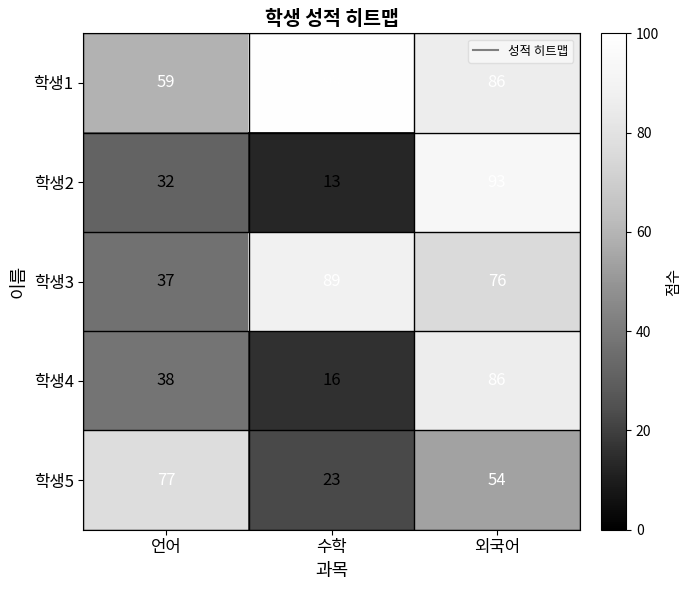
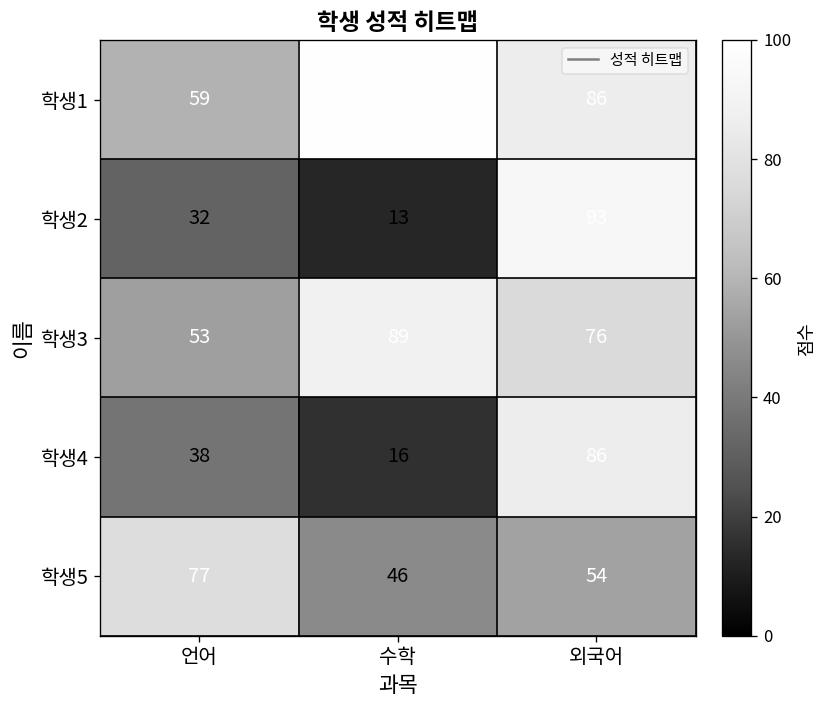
  {
    "학생1": {
      "언어": 59
    },
    "학생2": {
      "언어": 32
    },
    "학생3": {
-     "언어": 37
+     "언어": 53
    },
    "학생4": {
      "언어": 38,
      "수학": 16
    },
    "학생5": {
-     "수학": 23,
+     "수학": 46,
      "외국어": 54
    }
  }
